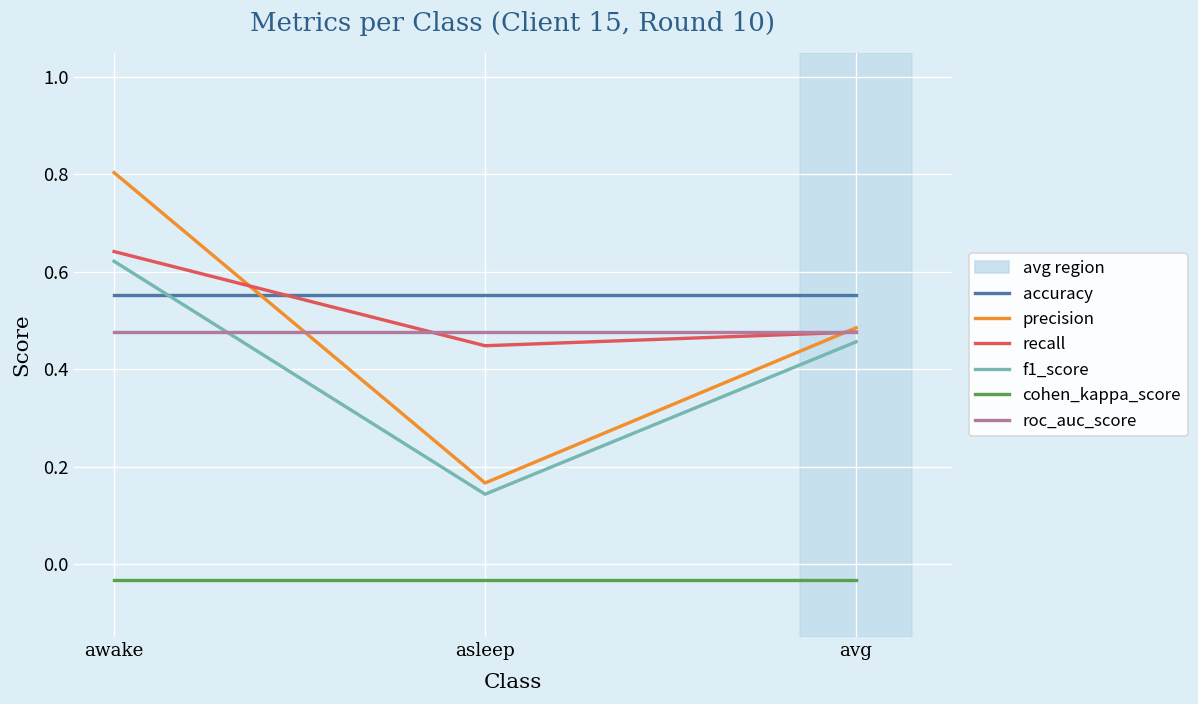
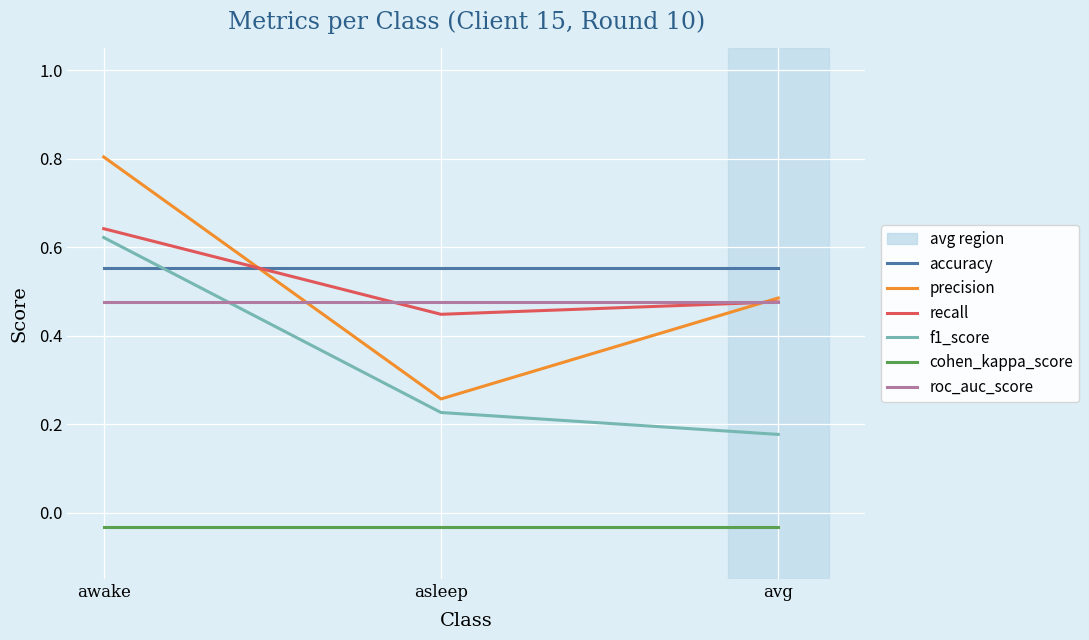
  {
    "accuracy": {
      "awake": 0.55,
      "asleep": 0.55,
      "avg": 0.55
    },
    "precision": {
      "awake": 0.80,
-     "asleep": 0.17,
+     "asleep": 0.26,
      "avg": 0.49
    },
    "recall": {
      "awake": 0.64,
      "asleep": 0.45
    },
    "f1_score": {
      "awake": 0.62,
-     "asleep": 0.14,
-     "avg": 0.46
+     "asleep": 0.23,
+     "avg": 0.18
    },
    "cohen_kappa_score": {
      "awake": -0.03,
      "asleep": -0.03,
      "avg": -0.03
    },
    "roc_auc_score": {
      "awake": 0.48,
      "asleep": 0.48
    }
  }
